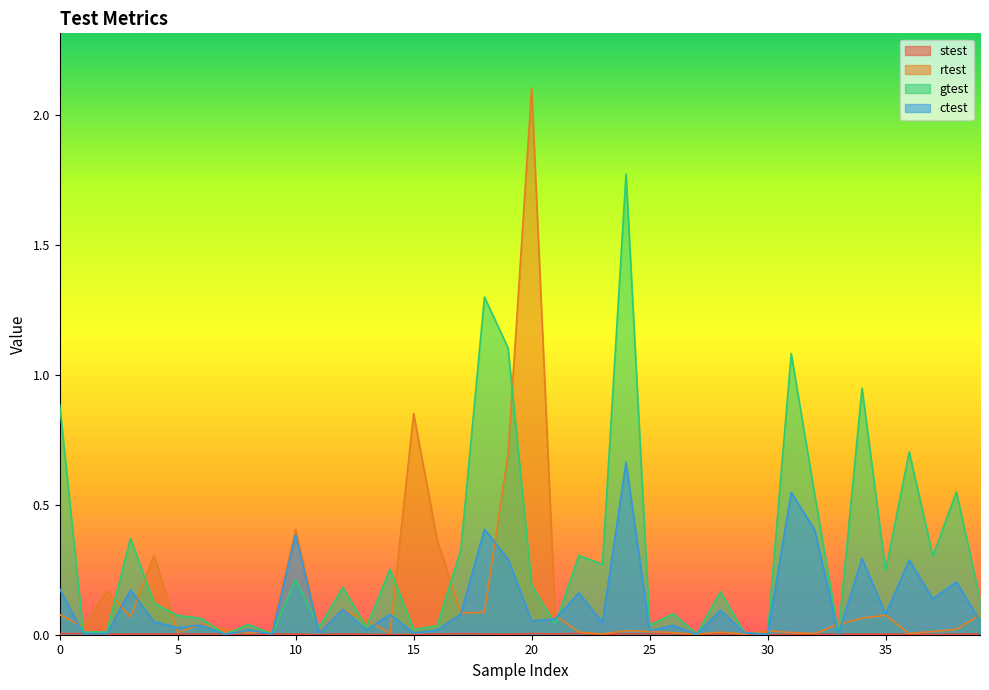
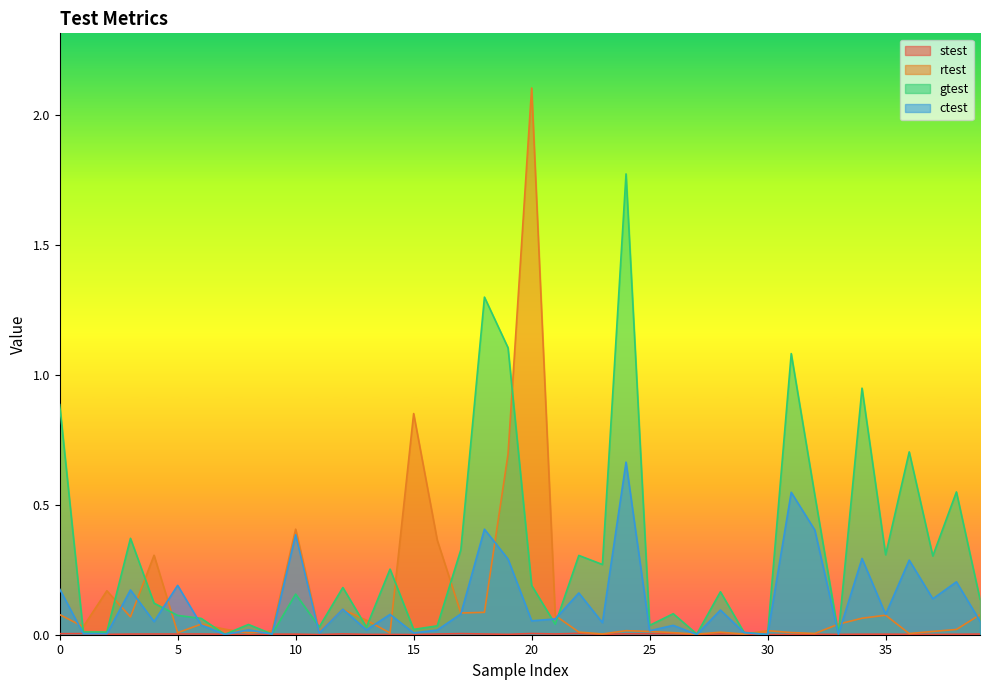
  {
    "gtest": {
      "0": 0.89,
      "5": 0.07,
-     "10": 0.21,
+     "10": 0.16,
      "15": 0.02,
      "20": 0.19,
      "25": 0.04,
-     "35": 0.25
+     "35": 0.31
    },
    "ctest": {
      "0": 0.18,
-     "5": 0.03,
+     "5": 0.19,
      "10": 0.39,
      "20": 0.05
    }
  }
